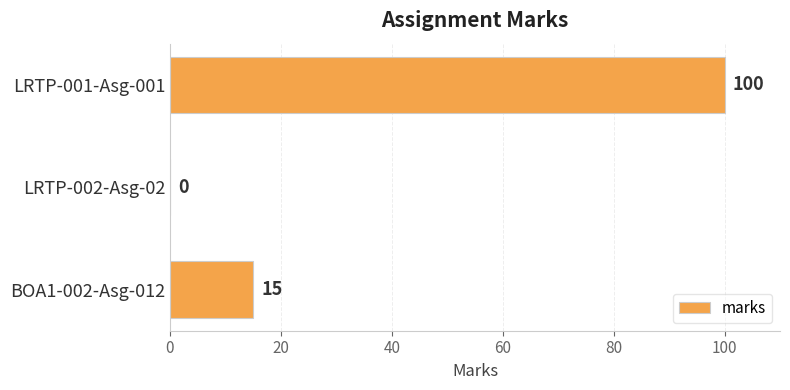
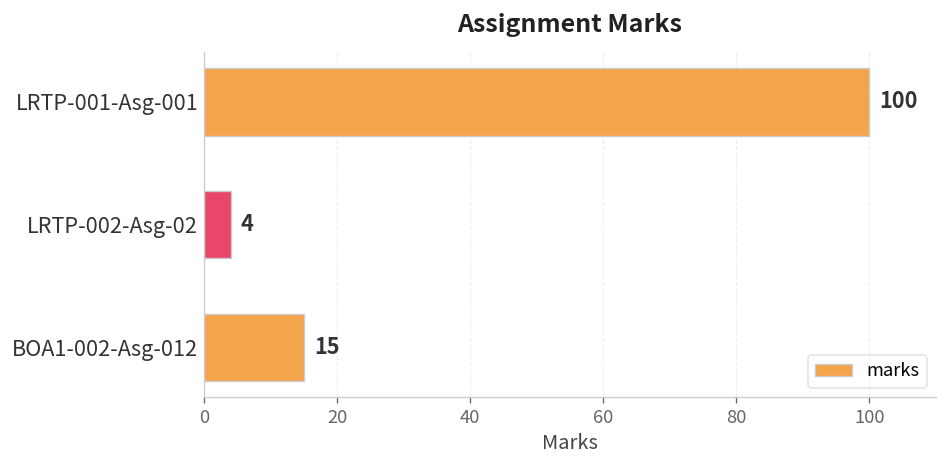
  {
    "LRTP-001-Asg-001": 100,
-   "LRTP-002-Asg-02": 0,
+   "LRTP-002-Asg-02": 4,
    "BOA1-002-Asg-012": 15
  }
